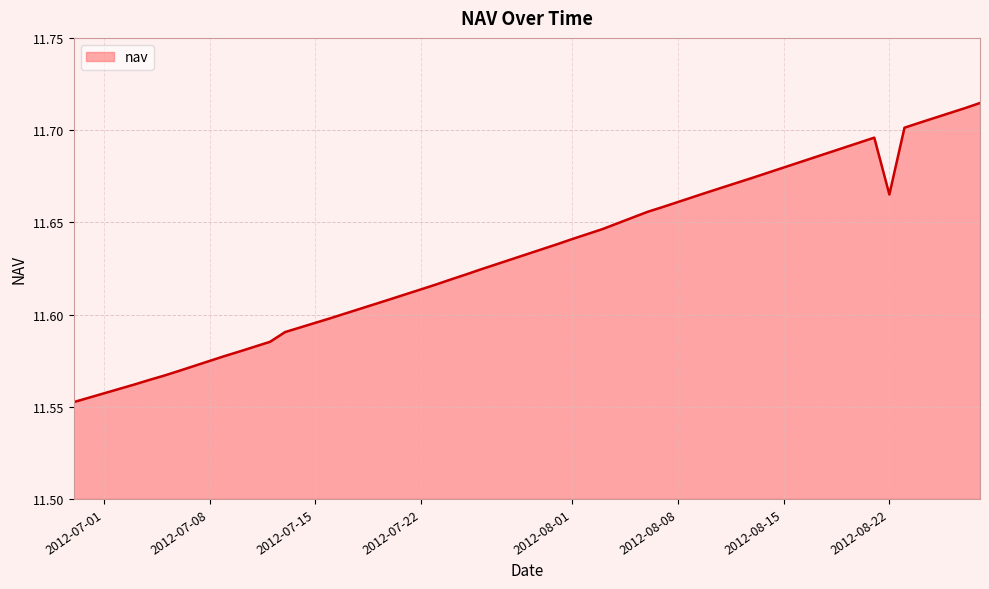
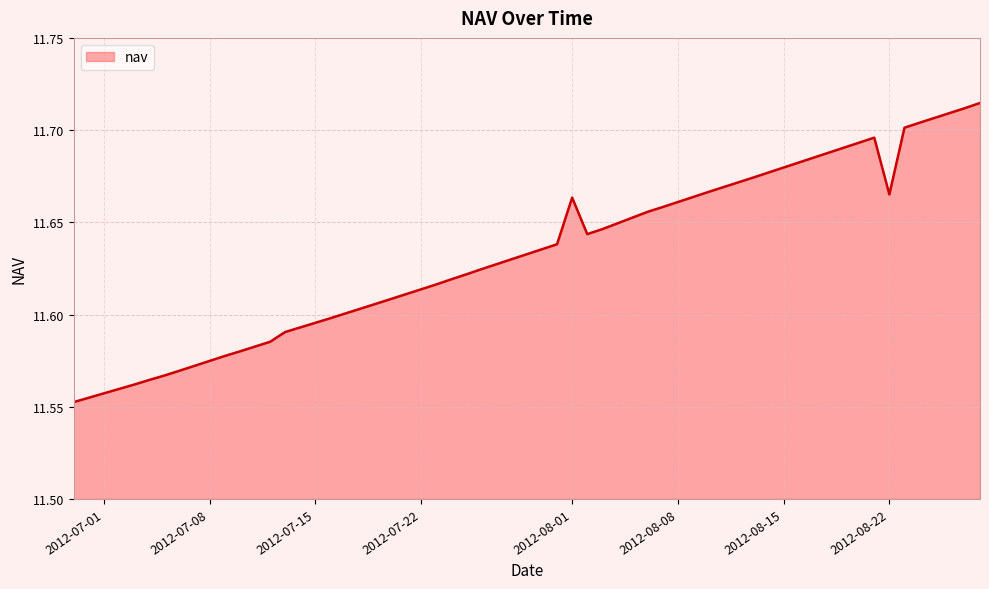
  {
-   "2012-08-01": 11.641,
+   "2012-08-01": 11.663,
    "2012-08-08": 11.661,
    "2012-08-22": 11.665
  }
